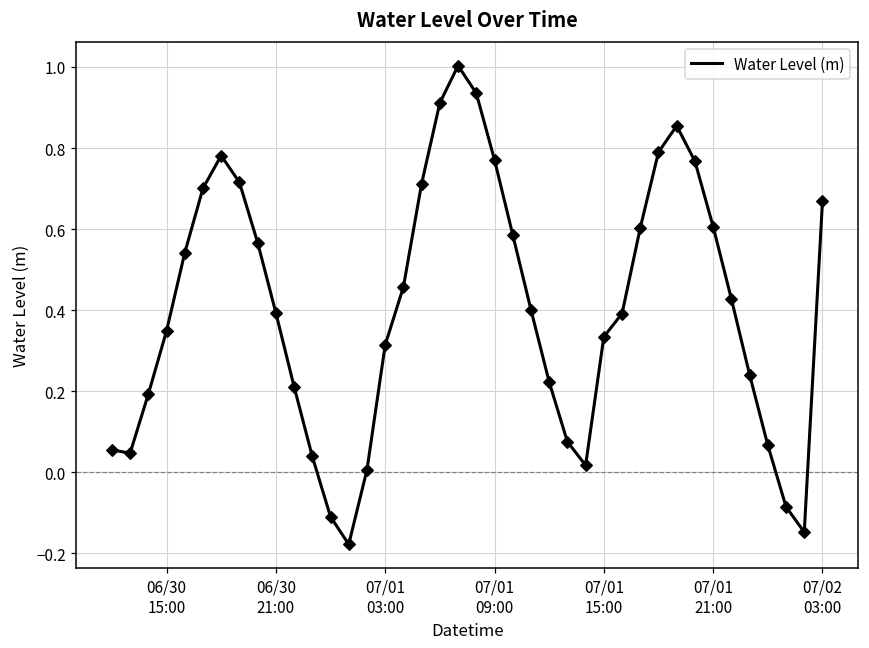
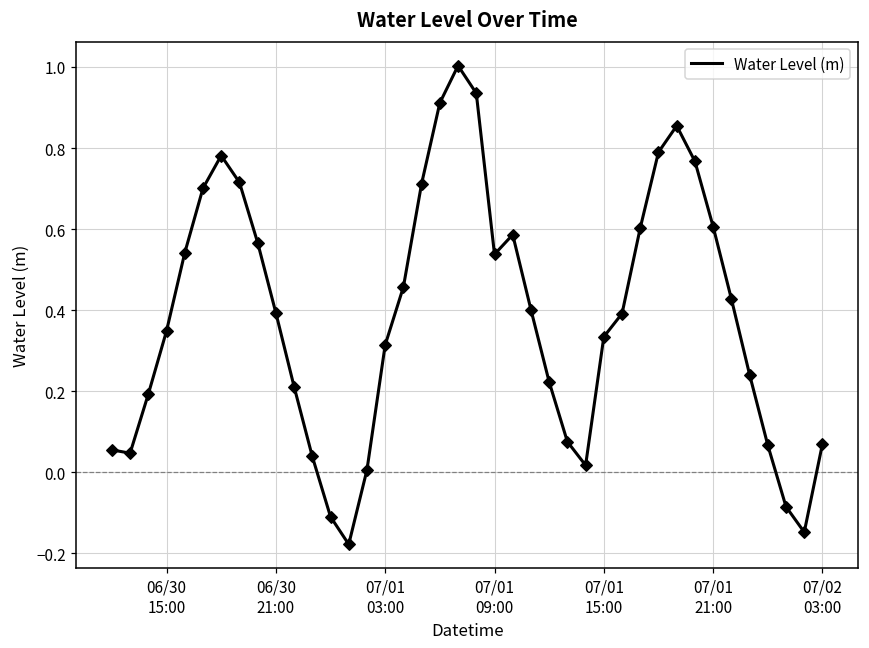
  {
    "06/30 15:00": 0.35,
    "06/30 21:00": 0.39,
    "07/01 03:00": 0.31,
-   "07/01 09:00": 0.77,
+   "07/01 09:00": 0.54,
    "07/01 15:00": 0.33,
    "07/01 21:00": 0.61,
-   "07/02 03:00": 0.67
+   "07/02 03:00": 0.07
  }
